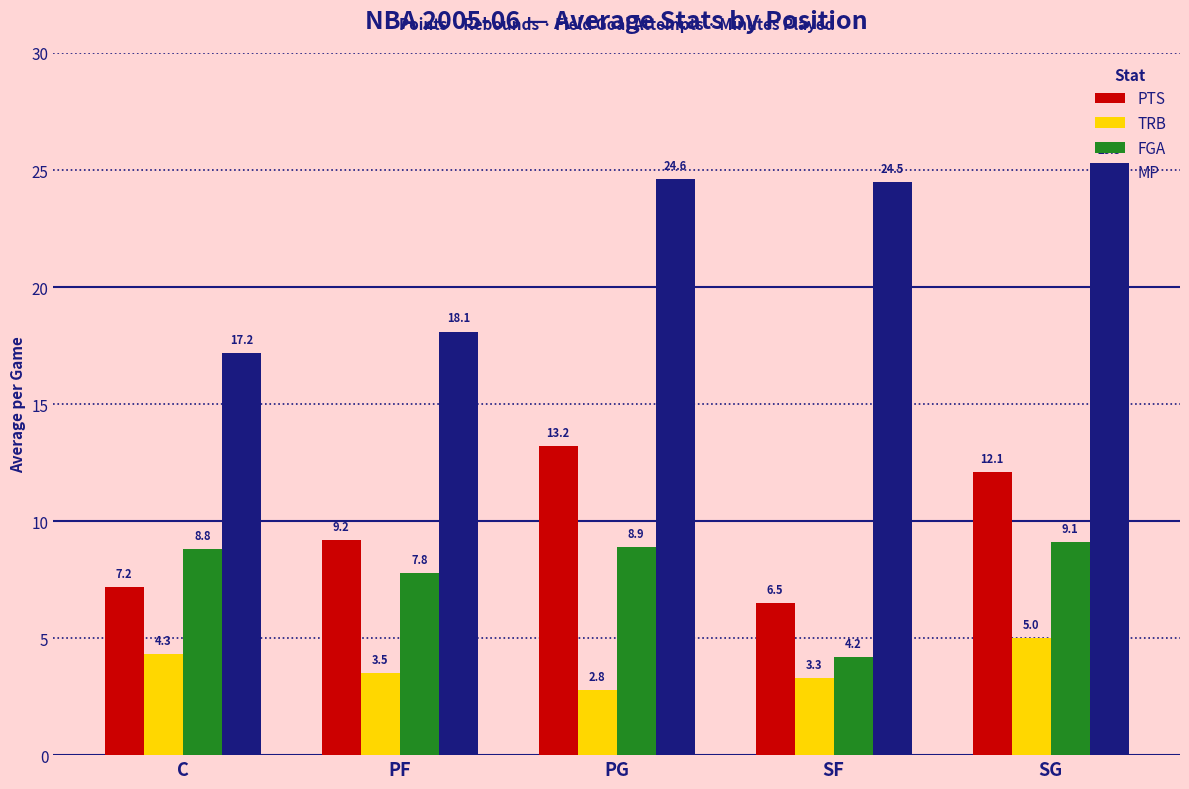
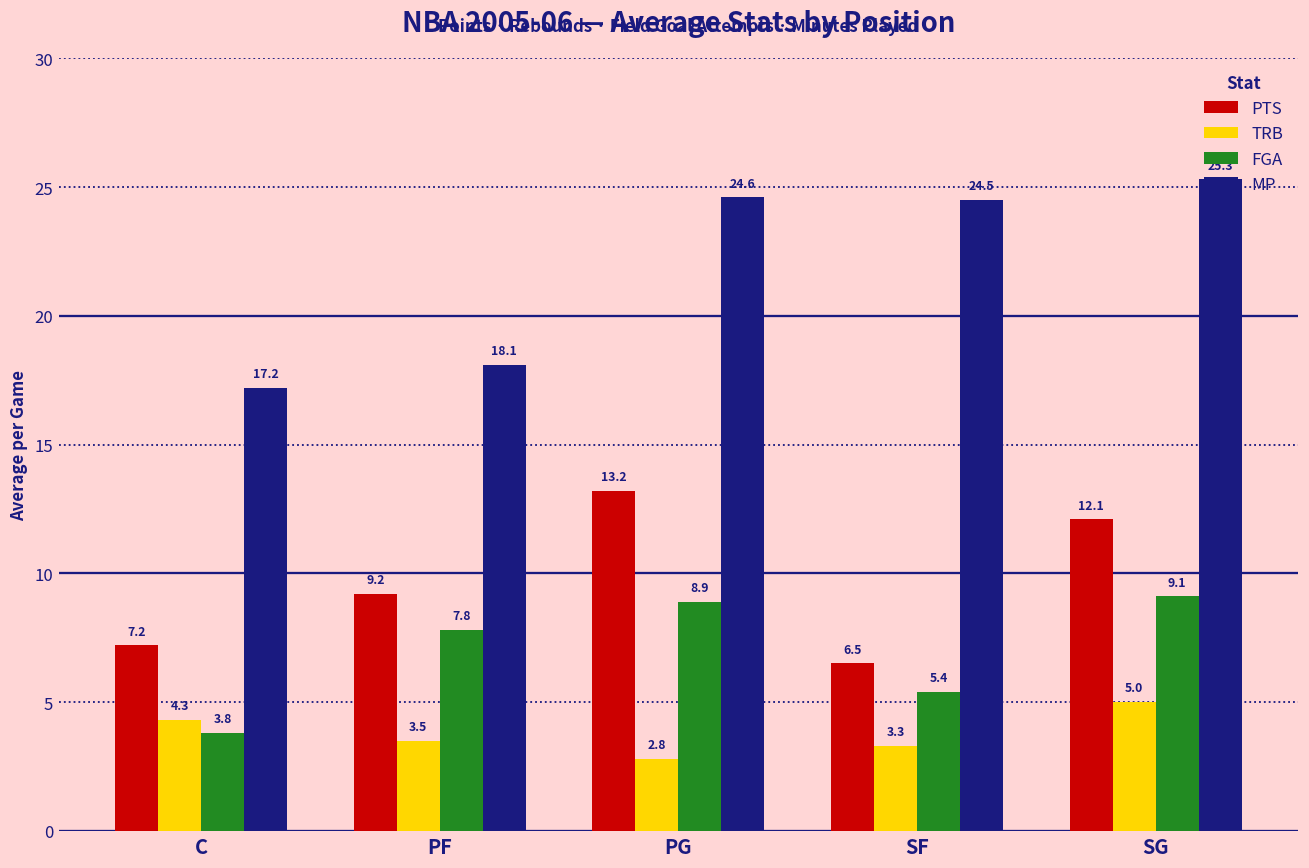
  {
    "PTS": {
      "C": 7.2,
      "PF": 9.2,
      "PG": 13.2,
      "SF": 6.5,
      "SG": 12.1
    },
    "TRB": {
      "C": 4.3,
      "PF": 3.5,
      "PG": 2.8,
      "SF": 3.3,
      "SG": 5.0
    },
    "FGA": {
-     "C": 8.8,
+     "C": 3.8,
      "PF": 7.8,
      "PG": 8.9,
-     "SF": 4.2,
+     "SF": 5.4,
      "SG": 9.1
    },
    "MP": {
      "C": 17.2,
      "PF": 18.1,
      "PG": 24.6,
      "SF": 24.5,
      "SG": 25.3
    }
  }
